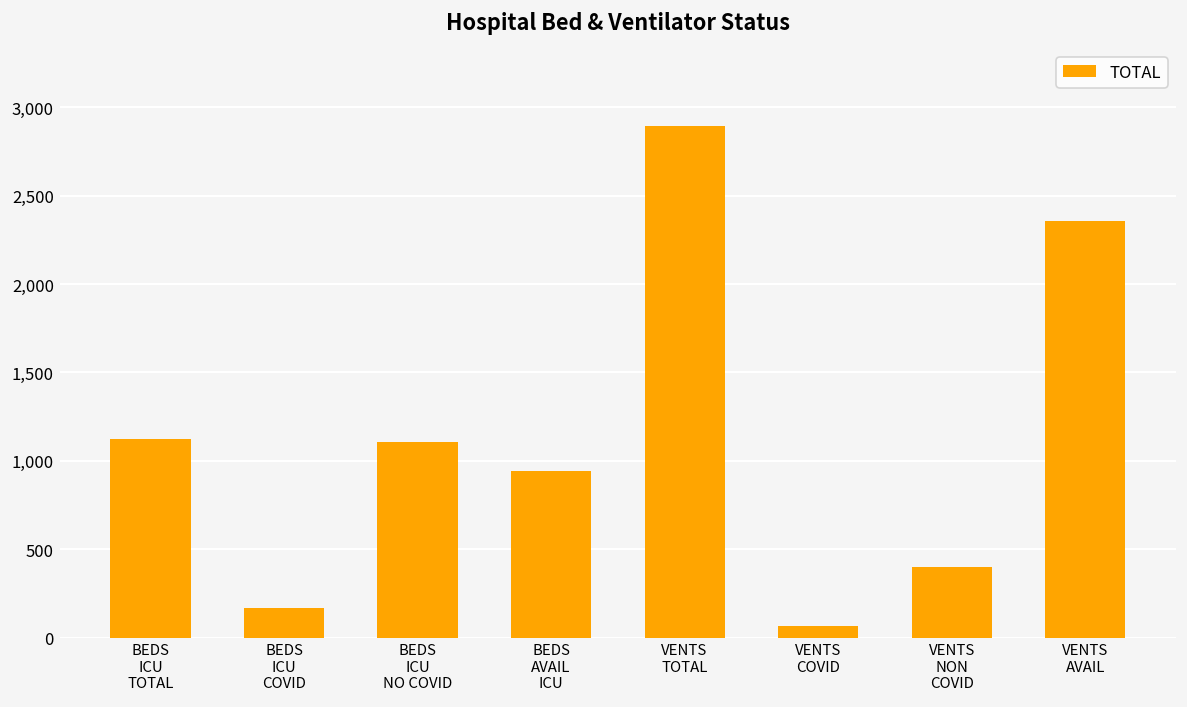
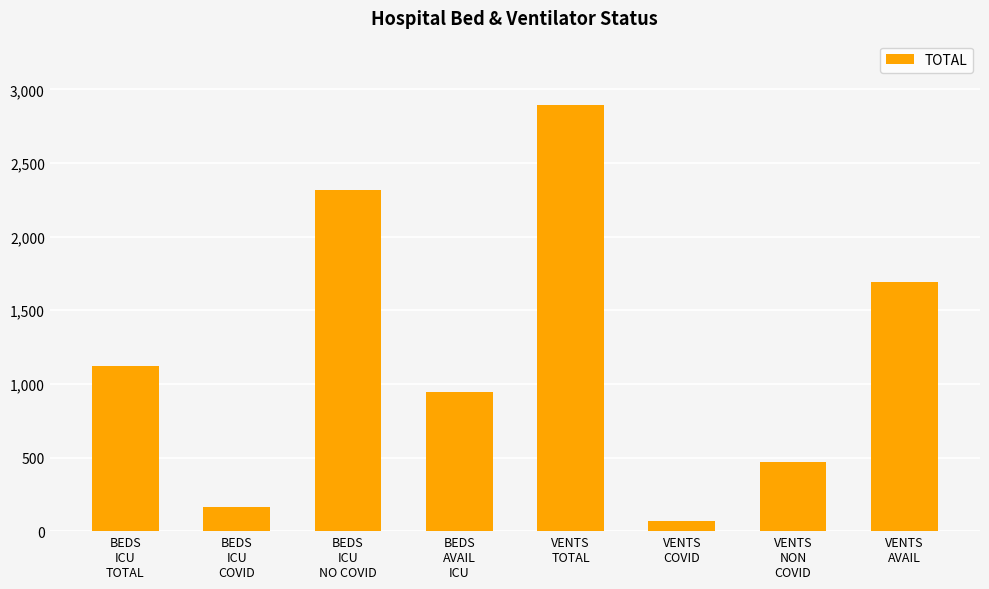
  {
    "BEDS ICU TOTAL": "1,120",
    "BEDS ICU COVID": "170",
-   "BEDS ICU NO COVID": "1,110",
+   "BEDS ICU NO COVID": "2,320",
    "BEDS AVAIL ICU": "940",
    "VENTS TOTAL": "2,900",
    "VENTS COVID": "70",
-   "VENTS NON COVID": "400",
-   "VENTS AVAIL": "2,360"
+   "VENTS NON COVID": "470",
+   "VENTS AVAIL": "1,690"
  }
